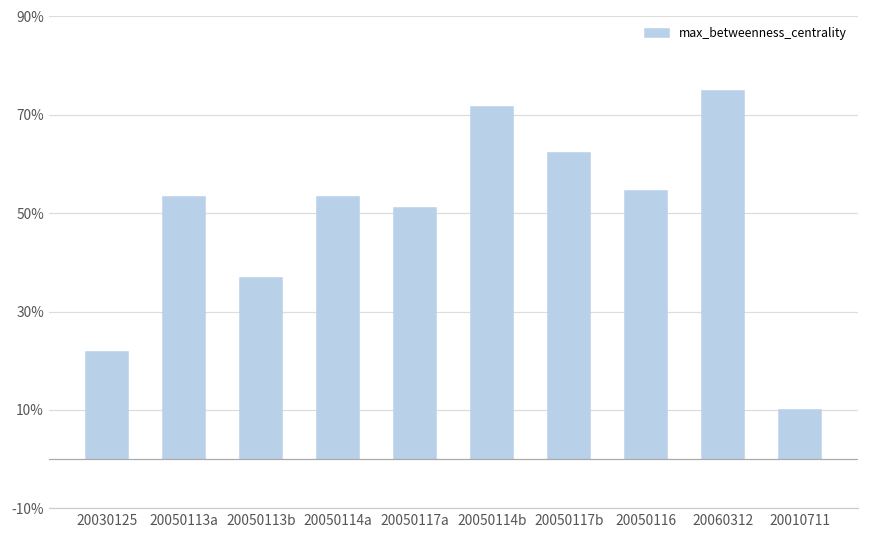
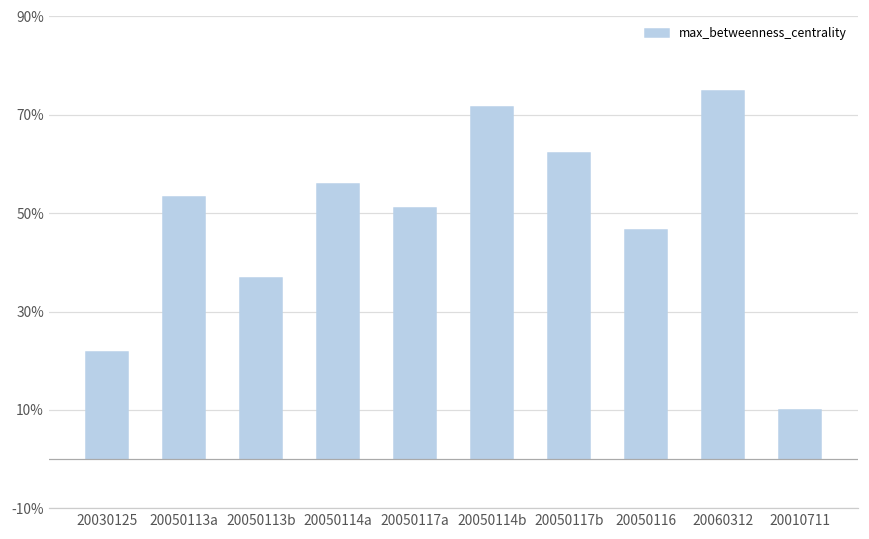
  {
    "20030125": "22%",
    "20050113a": "53%",
    "20050113b": "37%",
-   "20050114a": "53%",
+   "20050114a": "56%",
    "20050117a": "51%",
    "20050114b": "72%",
    "20050117b": "62%",
-   "20050116": "55%",
+   "20050116": "47%",
    "20060312": "75%",
    "20010711": "10%"
  }
